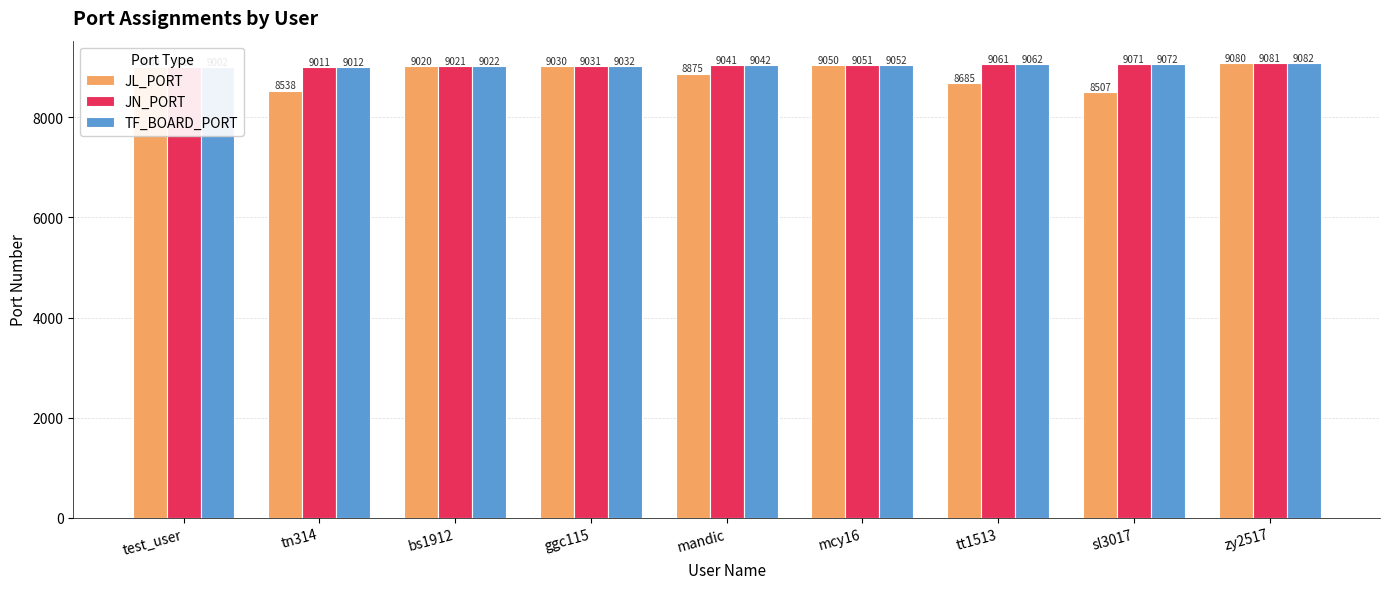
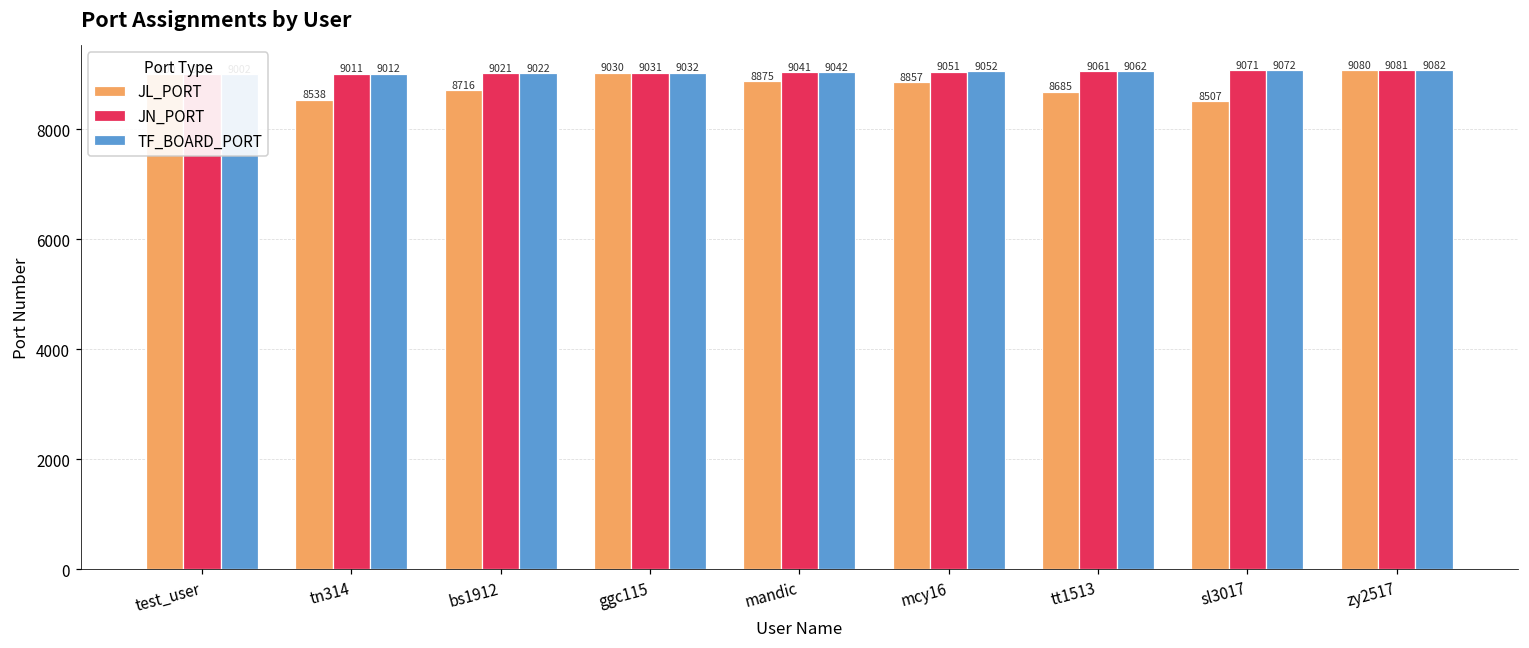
  {
    "JL_PORT": {
      "tn314": 8538,
-     "bs1912": 9020,
+     "bs1912": 8716,
      "ggc115": 9030,
      "mandic": 8875,
-     "mcy16": 9050,
+     "mcy16": 8857,
      "tt1513": 8685,
      "sl3017": 8507,
      "zy2517": 9080
    },
    "JN_PORT": {
      "tn314": 9011,
      "bs1912": 9021,
      "ggc115": 9031,
      "mandic": 9041,
      "mcy16": 9051,
      "tt1513": 9061,
      "sl3017": 9071,
      "zy2517": 9081
    },
    "TF_BOARD_PORT": {
      "tn314": 9012,
      "bs1912": 9022,
      "ggc115": 9032,
      "mandic": 9042,
      "mcy16": 9052,
      "tt1513": 9062,
      "sl3017": 9072,
      "zy2517": 9082
    }
  }
